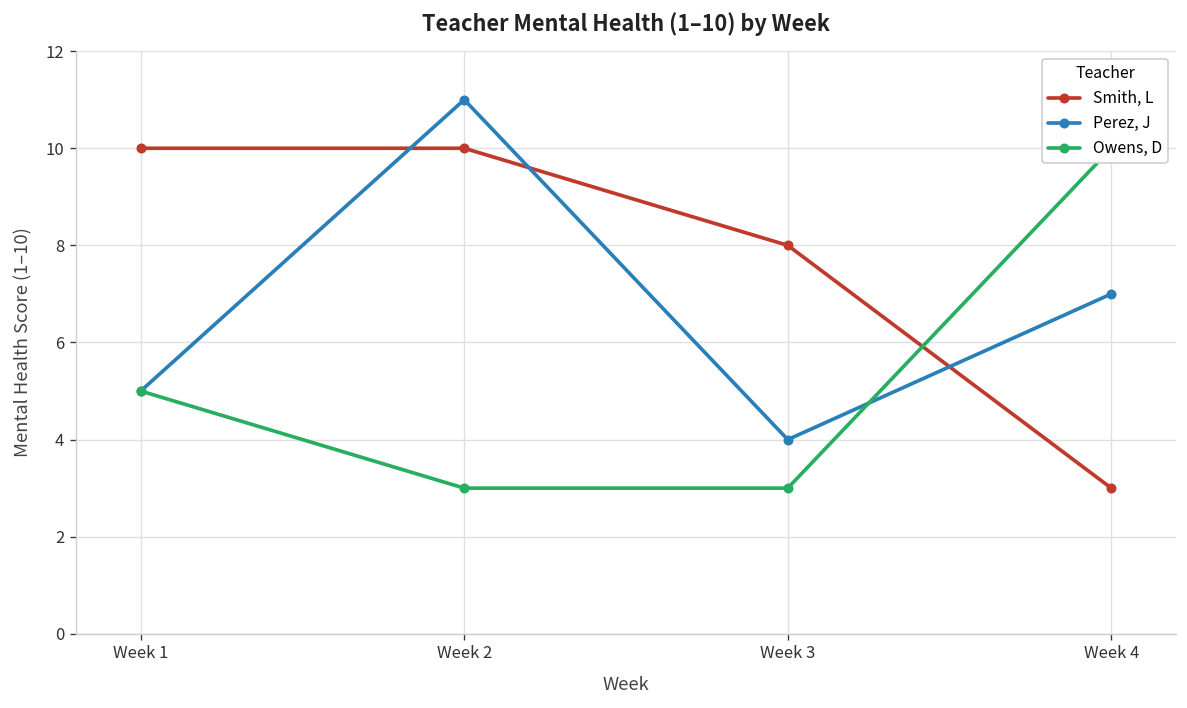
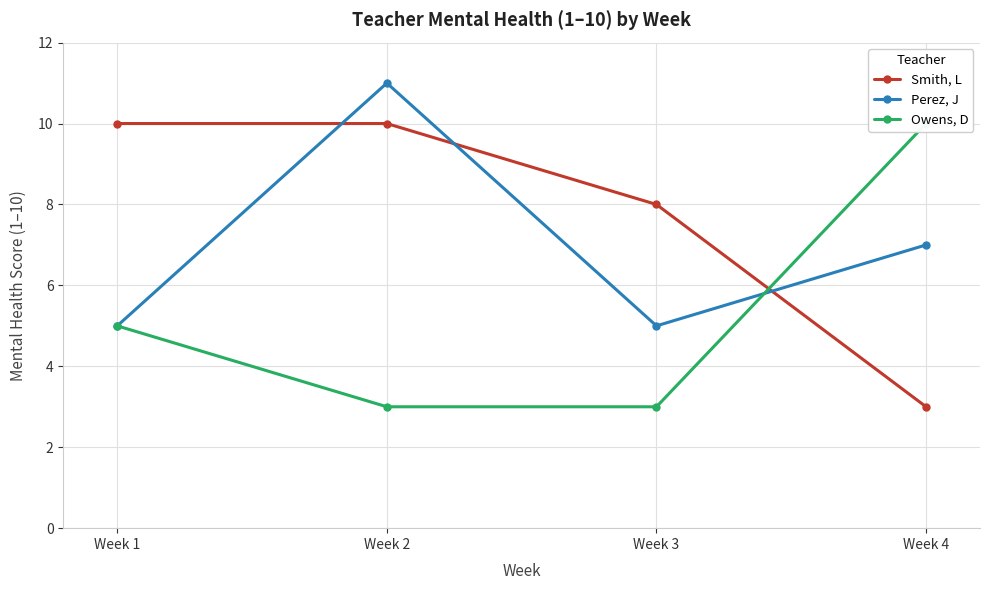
  {
    "Smith, L": {
      "Week 1": 10,
      "Week 2": 10,
      "Week 3": 8,
      "Week 4": 3
    },
    "Perez, J": {
      "Week 2": 11,
-     "Week 3": 4,
+     "Week 3": 5,
      "Week 4": 7
    },
    "Owens, D": {
      "Week 2": 3,
      "Week 3": 3
    }
  }
